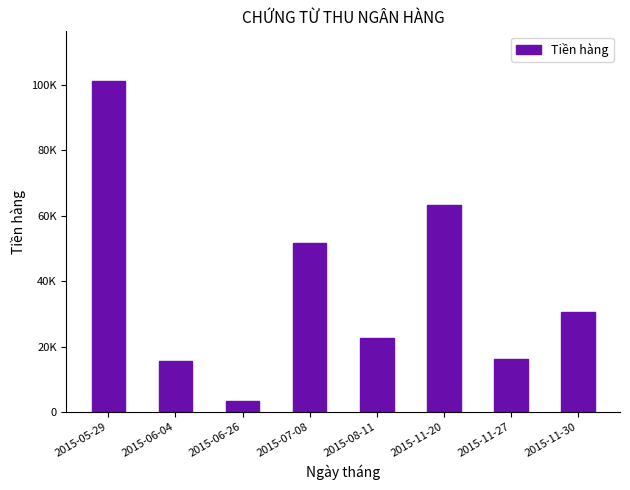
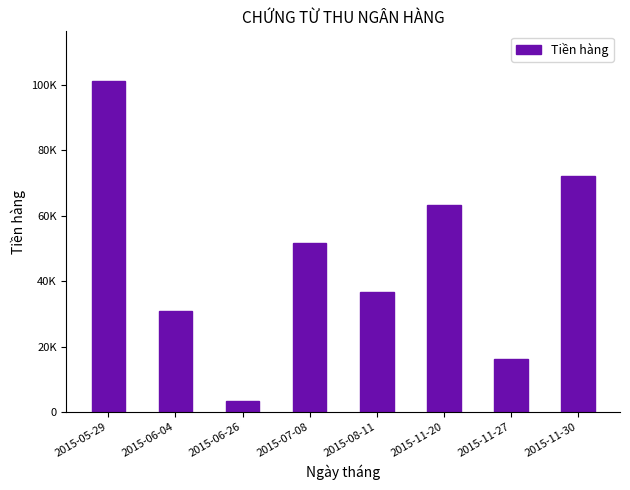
  {
    "2015-05-29": 101000,
-   "2015-06-04": 16000,
+   "2015-06-04": 31000,
    "2015-06-26": 3000,
    "2015-07-08": 52000,
-   "2015-08-11": 23000,
+   "2015-08-11": 37000,
    "2015-11-20": 63000,
    "2015-11-27": 16000,
-   "2015-11-30": 31000
+   "2015-11-30": 72000
  }
